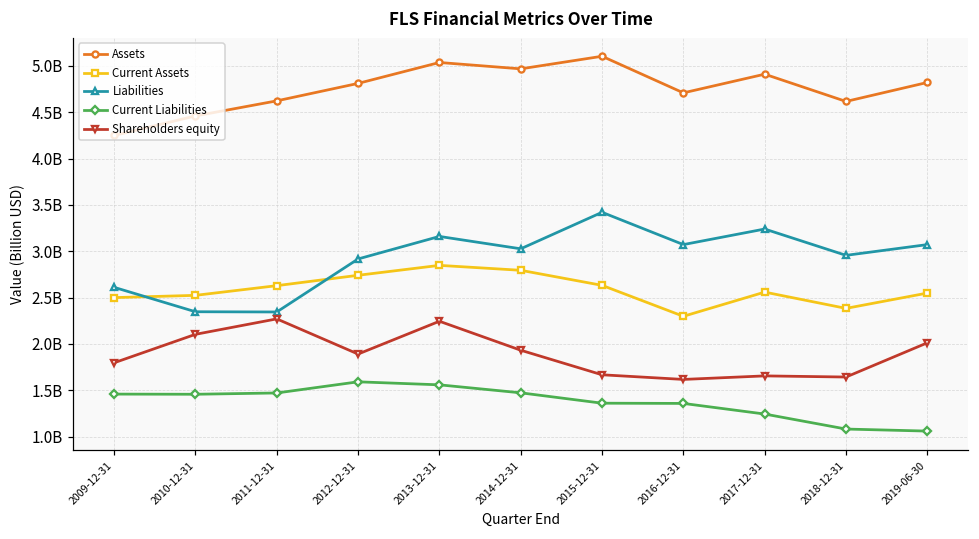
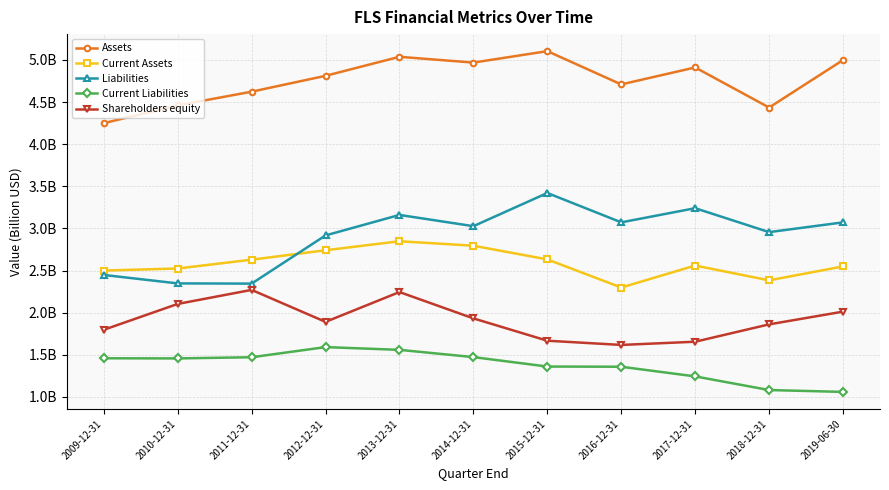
  {
    "Assets": {
      "2009-12-31": 4200000000,
      "2011-12-31": 4600000000,
      "2012-12-31": 4800000000,
      "2013-12-31": 5000000000,
      "2014-12-31": 5000000000,
      "2015-12-31": 5100000000,
      "2016-12-31": 4700000000,
      "2017-12-31": 4900000000,
-     "2018-12-31": 4600000000,
-     "2019-06-30": 4800000000
+     "2018-12-31": 4400000000,
+     "2019-06-30": 5000000000
    },
    "Current Assets": {
      "2009-12-31": 2500000000,
      "2010-12-31": 2500000000,
      "2011-12-31": 2600000000,
      "2012-12-31": 2700000000,
      "2013-12-31": 2800000000,
      "2014-12-31": 2800000000,
      "2015-12-31": 2600000000,
      "2016-12-31": 2300000000,
      "2017-12-31": 2600000000,
      "2018-12-31": 2400000000,
      "2019-06-30": 2500000000
    },
    "Liabilities": {
-     "2009-12-31": 2600000000,
+     "2009-12-31": 2400000000,
      "2010-12-31": 2300000000,
      "2011-12-31": 2300000000,
      "2012-12-31": 2900000000,
      "2013-12-31": 3200000000,
      "2014-12-31": 3000000000,
      "2015-12-31": 3400000000,
      "2016-12-31": 3100000000,
      "2017-12-31": 3200000000,
      "2018-12-31": 3000000000,
      "2019-06-30": 3100000000
    },
    "Current Liabilities": {
      "2009-12-31": 1500000000,
      "2010-12-31": 1500000000,
      "2011-12-31": 1500000000,
      "2012-12-31": 1600000000,
      "2013-12-31": 1600000000,
      "2014-12-31": 1500000000,
      "2015-12-31": 1400000000,
      "2016-12-31": 1400000000,
      "2017-12-31": 1200000000,
      "2018-12-31": 1100000000,
      "2019-06-30": 1100000000
    },
    "Shareholders equity": {
      "2009-12-31": 1800000000,
      "2010-12-31": 2100000000,
      "2011-12-31": 2300000000,
      "2012-12-31": 1900000000,
      "2013-12-31": 2200000000,
      "2014-12-31": 1900000000,
      "2015-12-31": 1700000000,
      "2016-12-31": 1600000000,
      "2017-12-31": 1700000000,
-     "2018-12-31": 1600000000,
+     "2018-12-31": 1900000000,
      "2019-06-30": 2000000000
    }
  }
